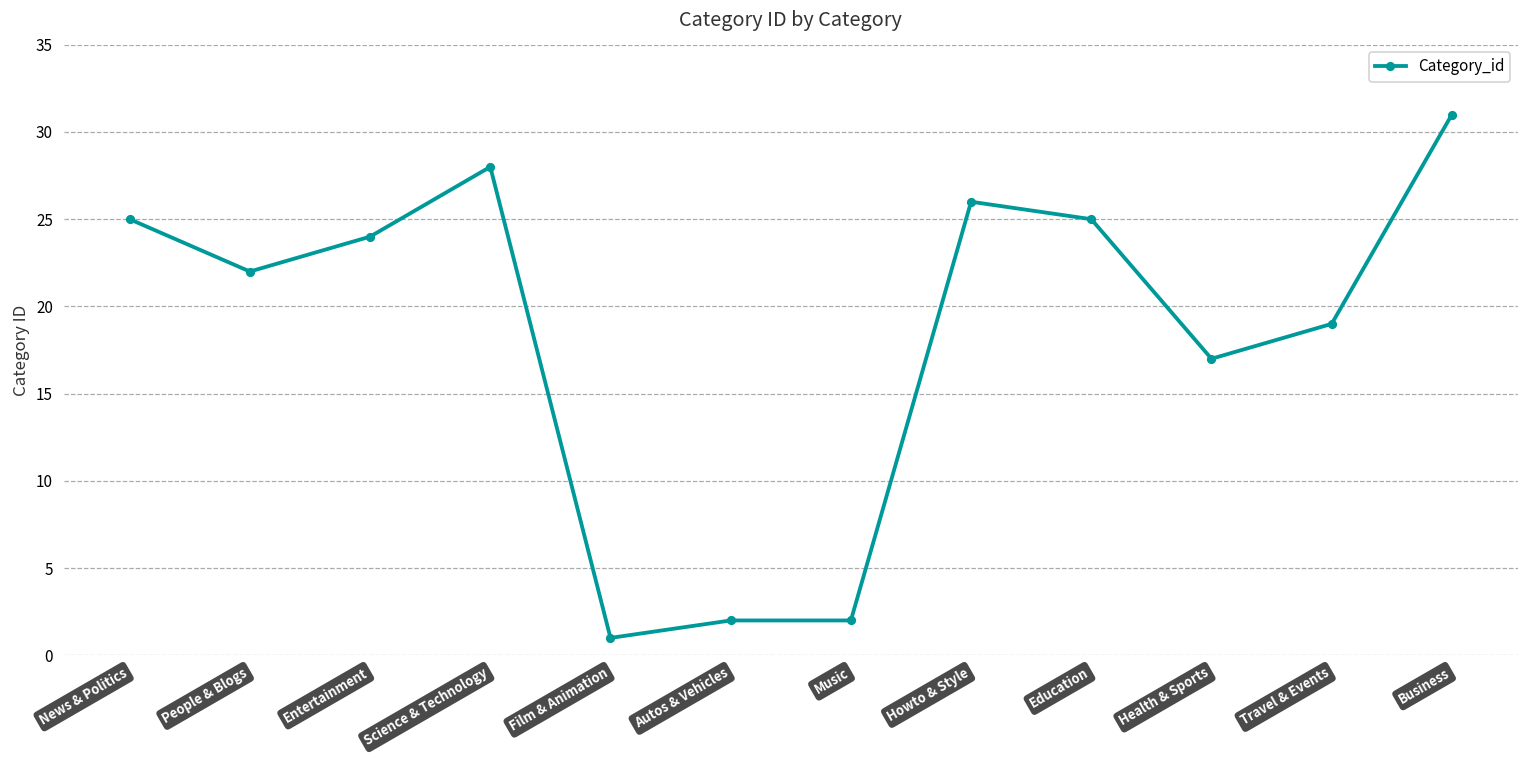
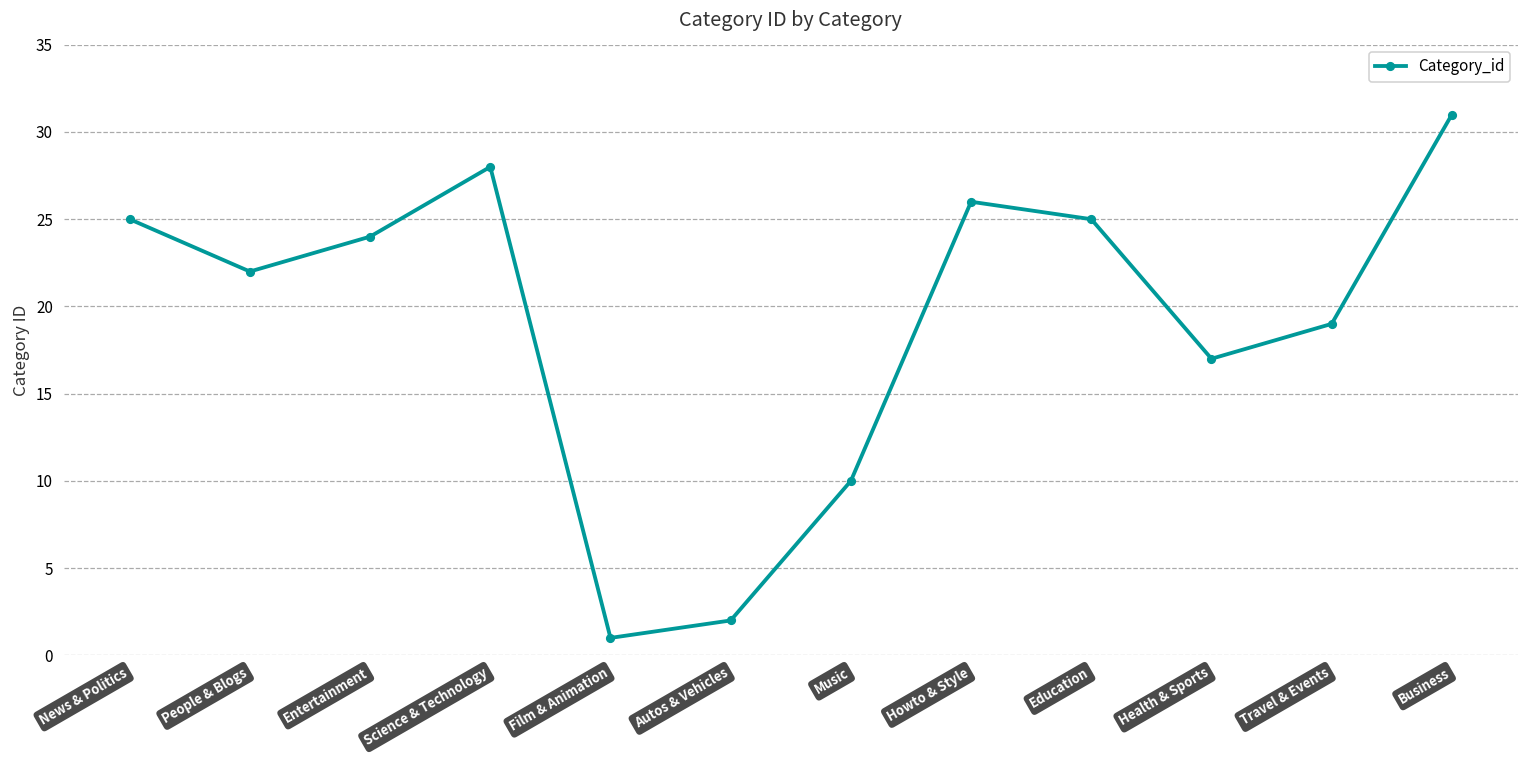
  {
-   "Music": 2,
+   "Music": 10,
    "Education": 25,
    "Business": 31
  }
